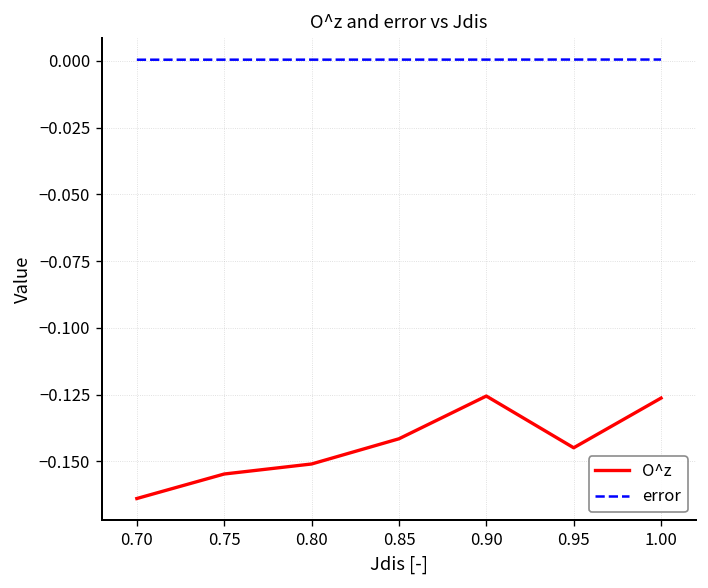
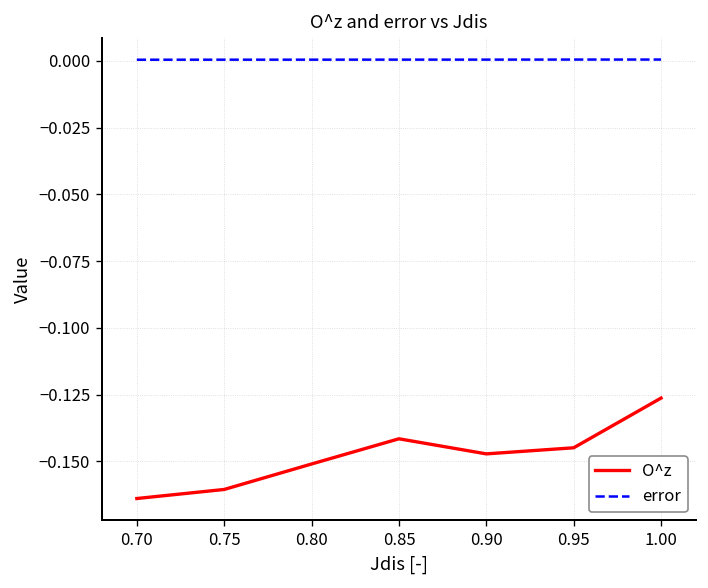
  {
    "O^z": {
      "0.70": -0.164,
-     "0.75": -0.155,
+     "0.75": -0.160,
      "0.80": -0.151,
      "0.85": -0.141,
-     "0.90": -0.125,
+     "0.90": -0.147,
      "0.95": -0.145,
      "1.00": -0.126
    },
    "error": {
      "0.70": 0.000,
      "0.75": 0.000,
      "0.80": 0.000,
      "0.85": 0.000,
      "0.90": 0.000,
      "0.95": 0.000,
      "1.00": 0.000
    }
  }
